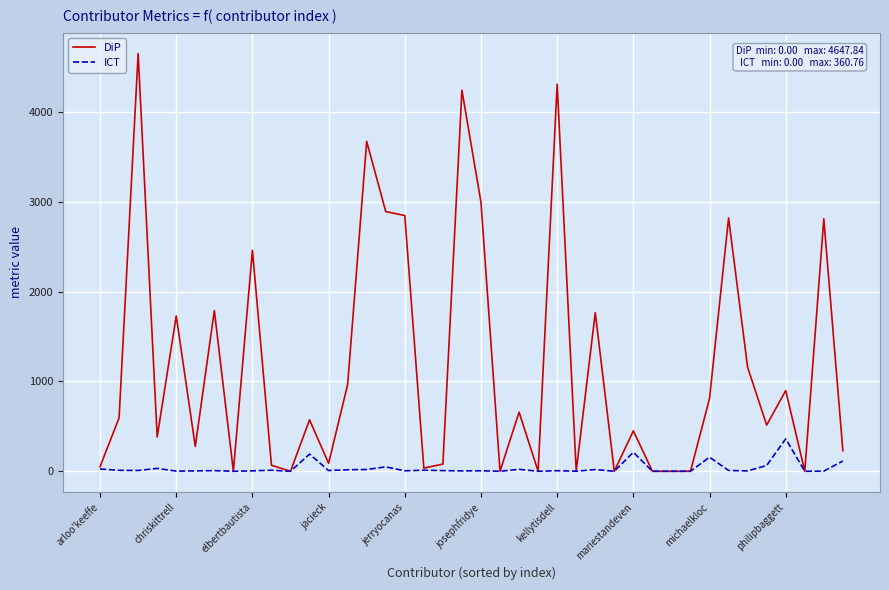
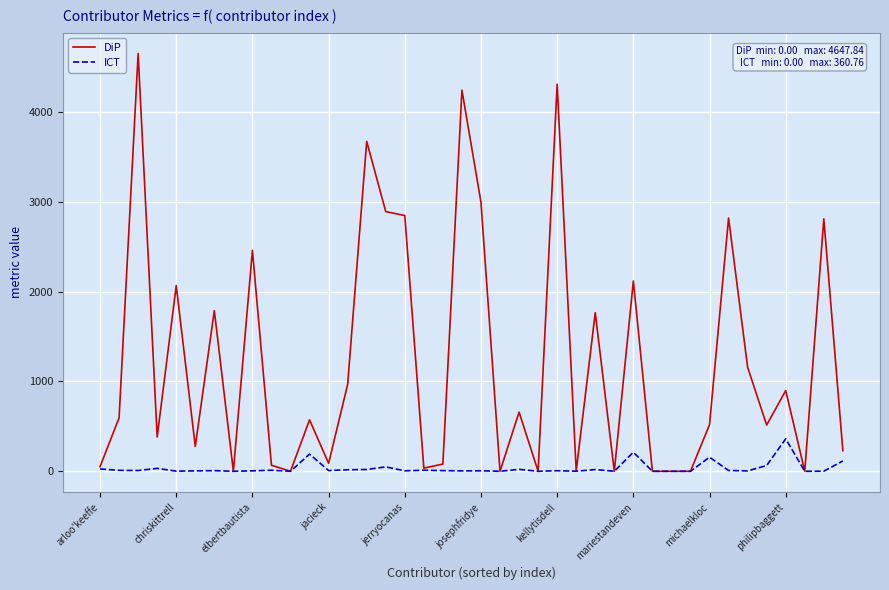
  {
    "DiP": {
-     "chriskittrell": 1700,
+     "chriskittrell": 2100,
      "elbertbautista": 2500,
      "jacieck": 100,
      "jerryocanas": 2800,
      "josephfridye": 3000,
      "kellytisdell": 4300,
-     "mariestandeven": 400,
-     "michaelkloc": 800,
+     "mariestandeven": 2100,
+     "michaelkloc": 500,
      "philipbaggett": 900
    },
    "ICT": {
      "chriskittrell": 0,
      "elbertbautista": 0,
      "jacieck": 0,
      "jerryocanas": 0,
      "josephfridye": 0,
      "kellytisdell": 0,
      "mariestandeven": 200,
      "michaelkloc": 200,
      "philipbaggett": 400
    }
  }
